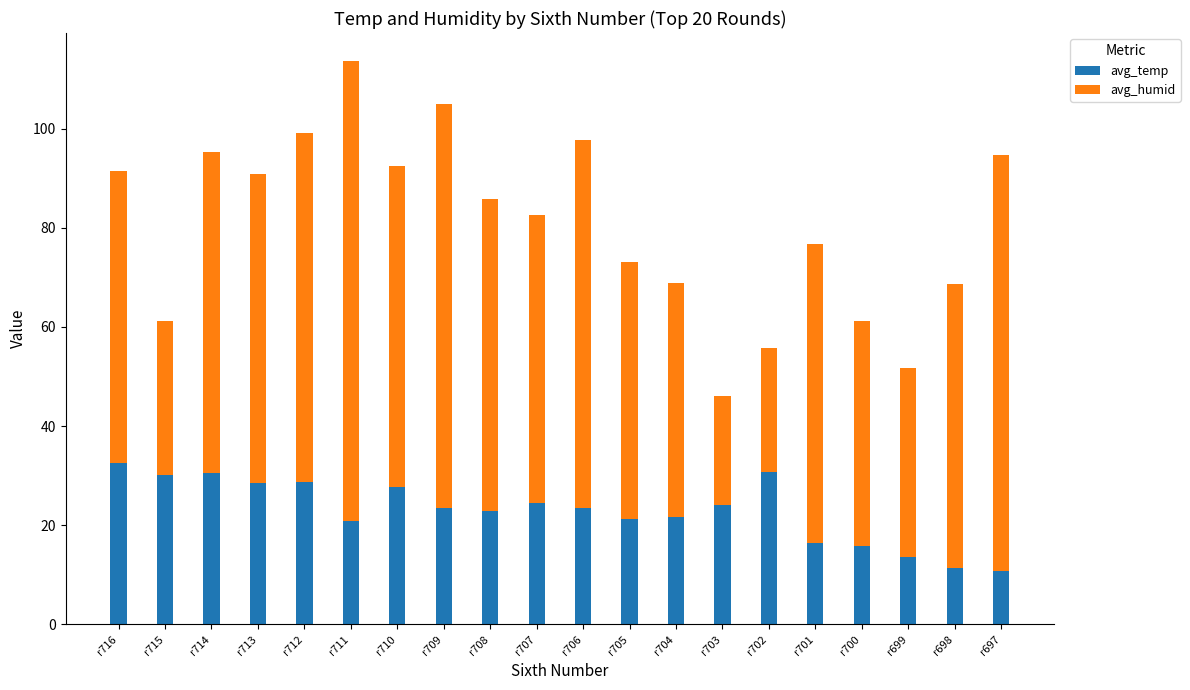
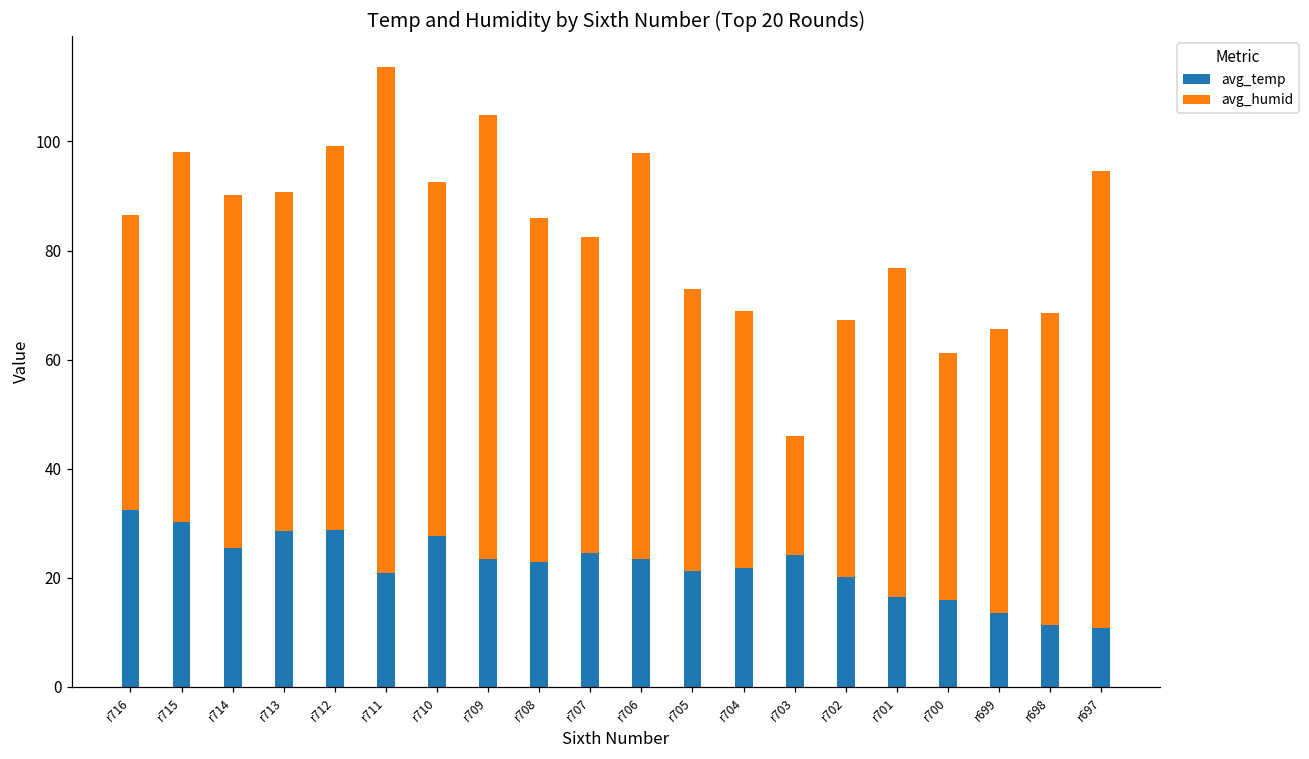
  {
    "avg_temp": {
      "r716": 33,
      "r715": 30,
-     "r714": 31,
+     "r714": 25,
      "r713": 29,
      "r712": 29,
      "r711": 21,
      "r710": 28,
      "r709": 24,
      "r708": 23,
      "r707": 25,
      "r706": 24,
      "r705": 21,
      "r704": 22,
      "r703": 24,
-     "r702": 31,
+     "r702": 20,
      "r701": 17,
      "r700": 16,
      "r699": 14,
      "r698": 11,
      "r697": 11
    },
    "avg_humid": {
-     "r716": 59,
-     "r715": 31,
+     "r716": 54,
+     "r715": 68,
      "r714": 65,
      "r713": 62,
      "r712": 70,
      "r711": 93,
      "r710": 65,
      "r709": 81,
      "r708": 63,
      "r707": 58,
      "r706": 74,
      "r705": 52,
      "r704": 47,
      "r703": 22,
-     "r702": 25,
+     "r702": 47,
      "r701": 60,
      "r700": 45,
-     "r699": 38,
+     "r699": 52,
      "r698": 57,
      "r697": 84
    }
  }
